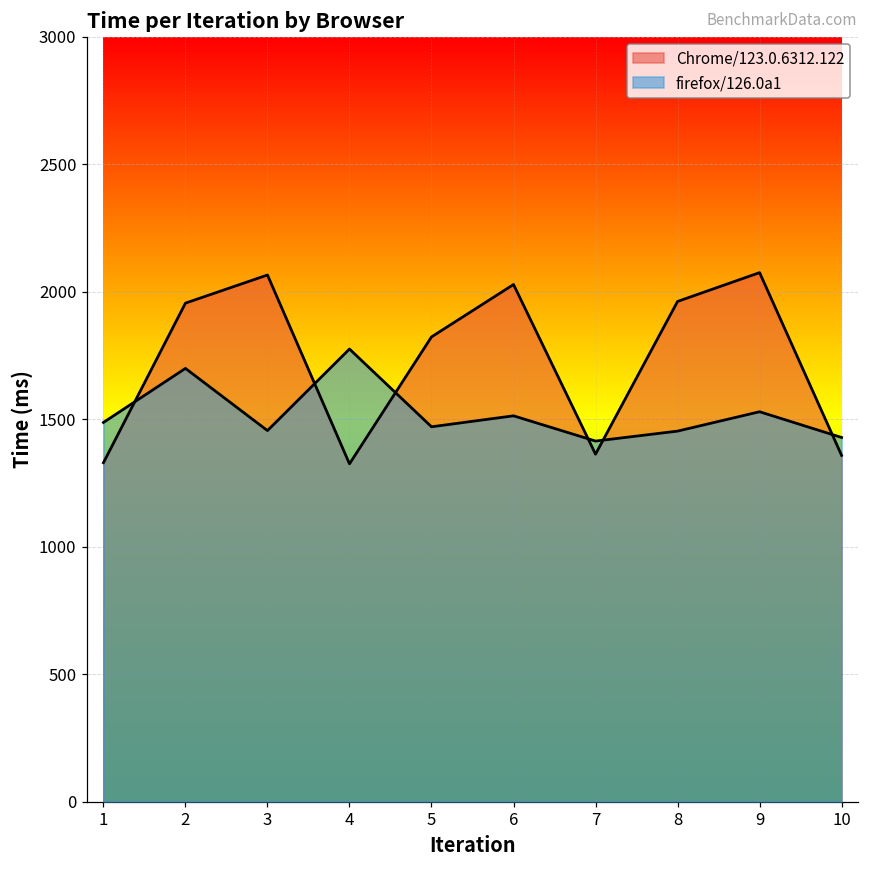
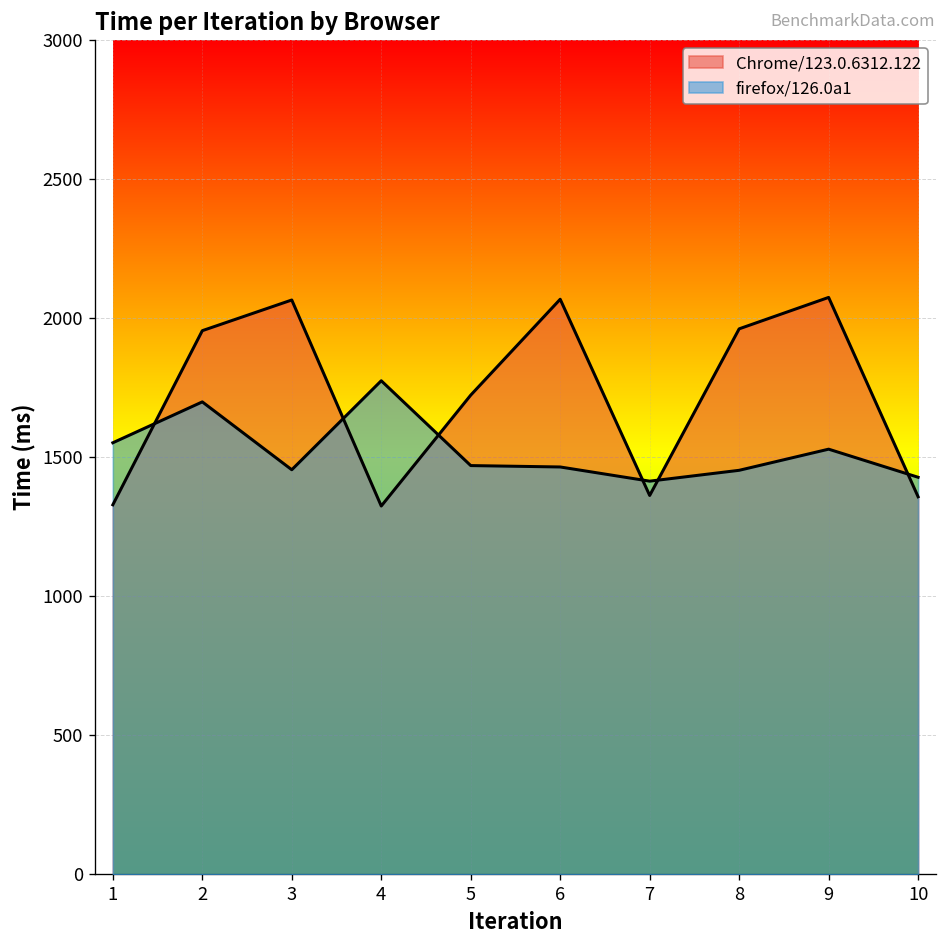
  {
    "Chrome/123.0.6312.122": {
      "1": 1330,
      "2": 1960,
      "3": 2070,
      "4": 1320,
-     "5": 1820,
-     "6": 2030,
+     "5": 1720,
+     "6": 2070,
      "7": 1360,
      "8": 1960,
      "9": 2070,
      "10": 1360
    },
    "firefox/126.0a1": {
-     "1": 1490,
+     "1": 1550,
      "2": 1700,
      "3": 1460,
      "4": 1780,
      "5": 1470,
-     "6": 1510,
+     "6": 1470,
      "7": 1410,
      "8": 1450,
      "9": 1530,
      "10": 1430
    }
  }
